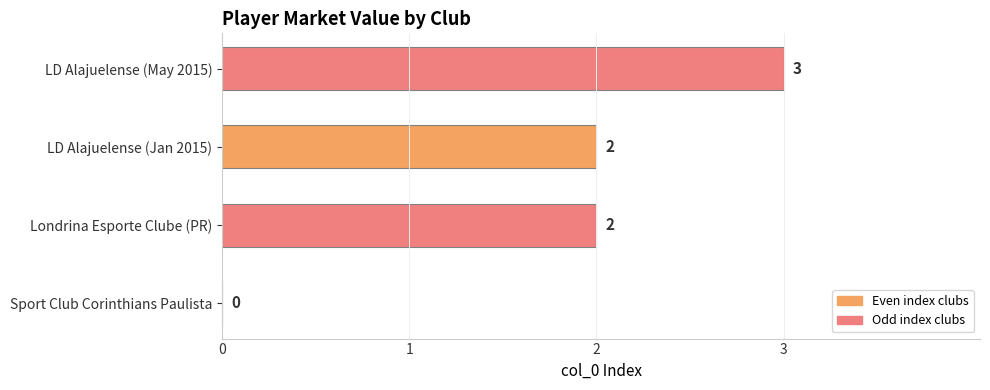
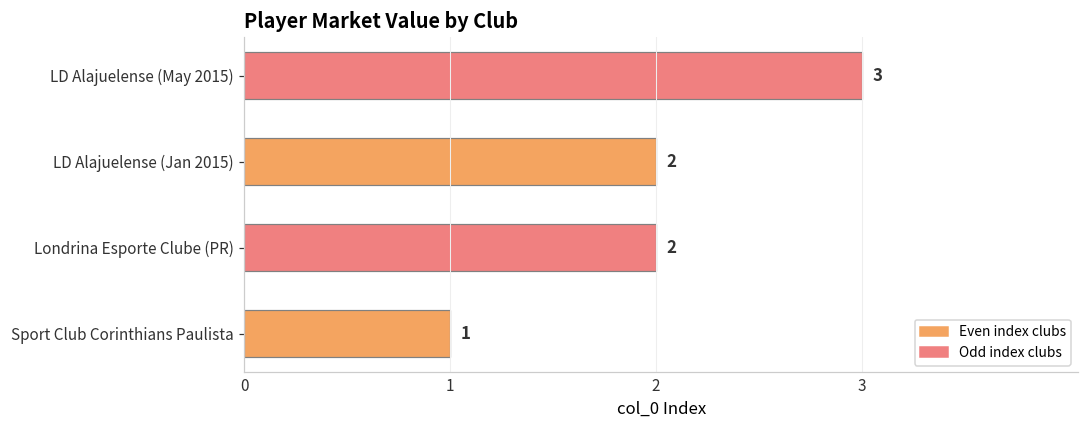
  {
    "LD Alajuelense (May 2015)": 3,
    "LD Alajuelense (Jan 2015)": 2,
    "Londrina Esporte Clube (PR)": 2,
-   "Sport Club Corinthians Paulista": 0
+   "Sport Club Corinthians Paulista": 1
  }
